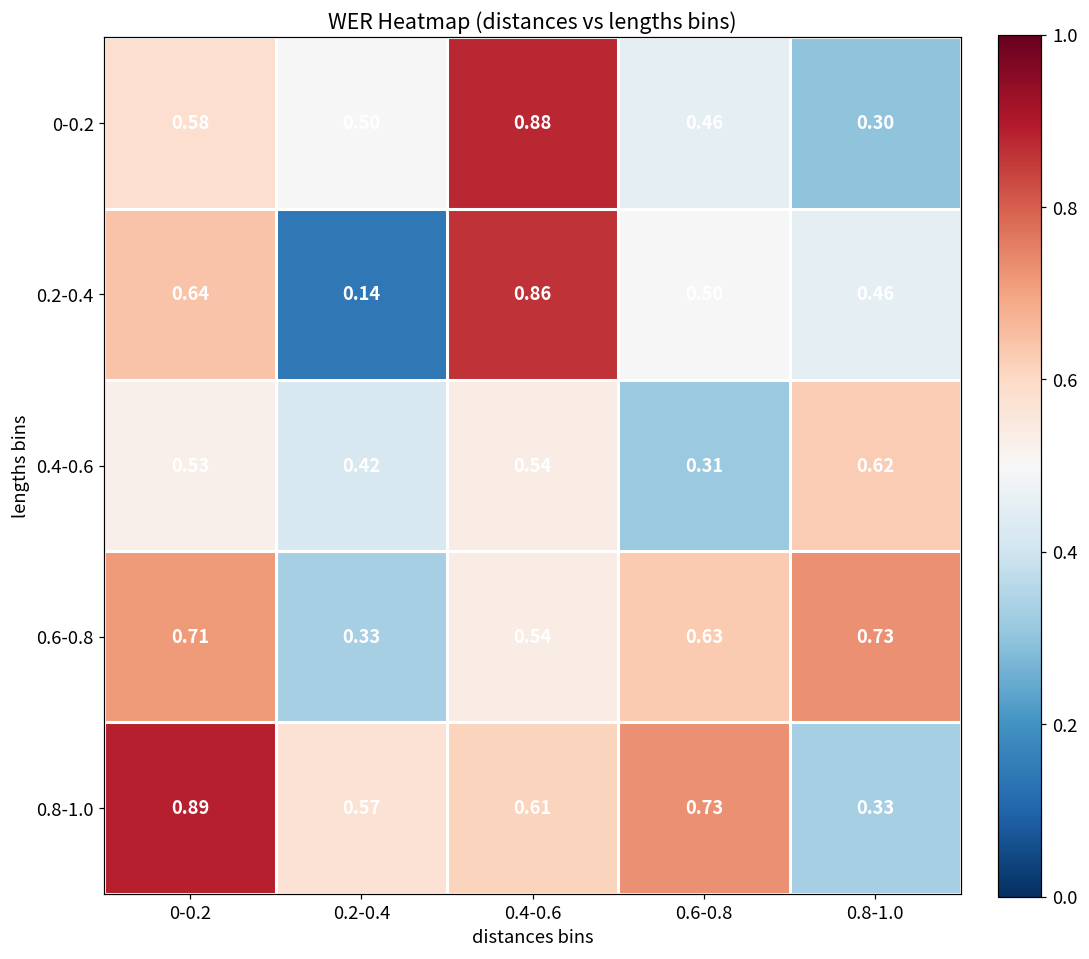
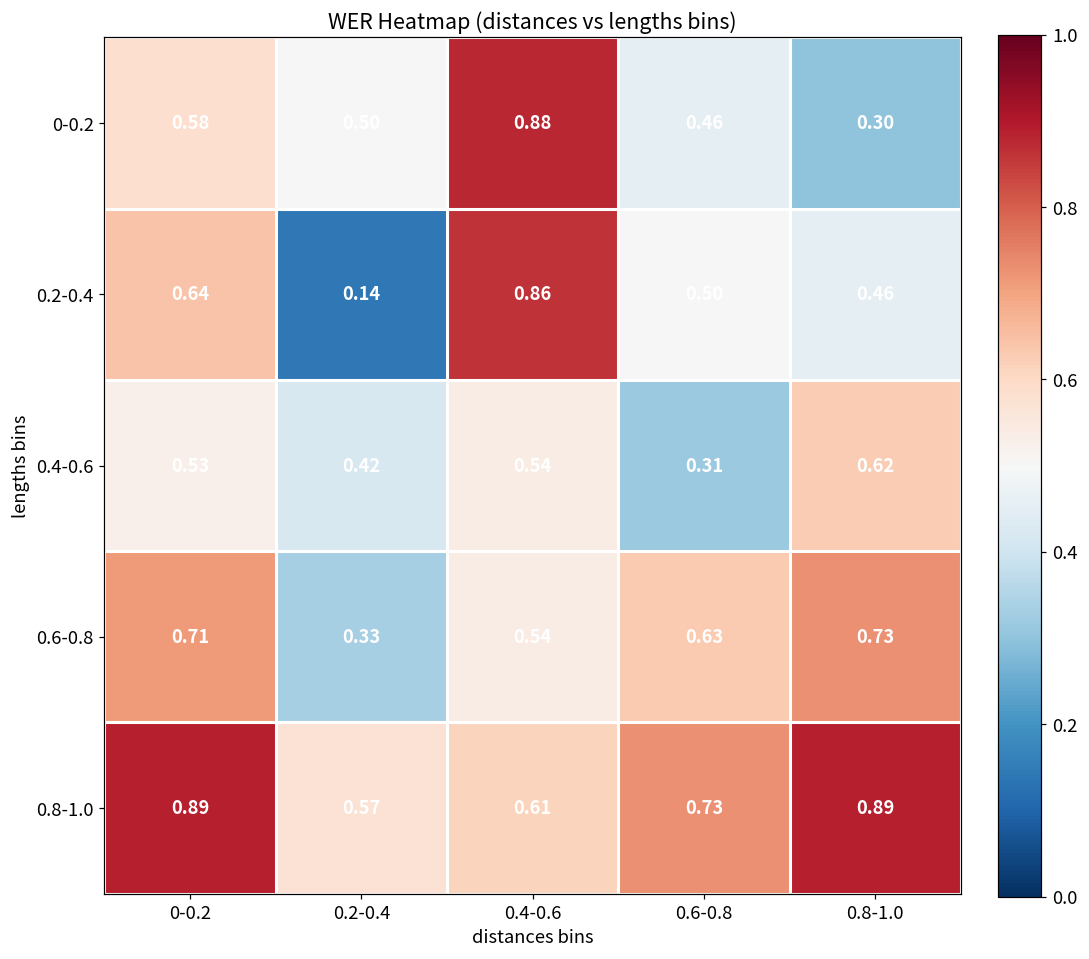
  {
    "0-0.2": {
      "0-0.2": 0.58,
      "0.4-0.6": 0.88,
      "0.8-1.0": 0.30
    },
    "0.2-0.4": {
      "0-0.2": 0.64,
      "0.2-0.4": 0.14,
      "0.4-0.6": 0.86
    },
    "0.4-0.6": {
      "0.6-0.8": 0.31,
      "0.8-1.0": 0.62
    },
    "0.6-0.8": {
      "0-0.2": 0.71,
      "0.2-0.4": 0.33,
      "0.6-0.8": 0.63,
      "0.8-1.0": 0.73
    },
    "0.8-1.0": {
      "0-0.2": 0.89,
      "0.4-0.6": 0.61,
      "0.6-0.8": 0.73,
-     "0.8-1.0": 0.33
+     "0.8-1.0": 0.89
    }
  }
